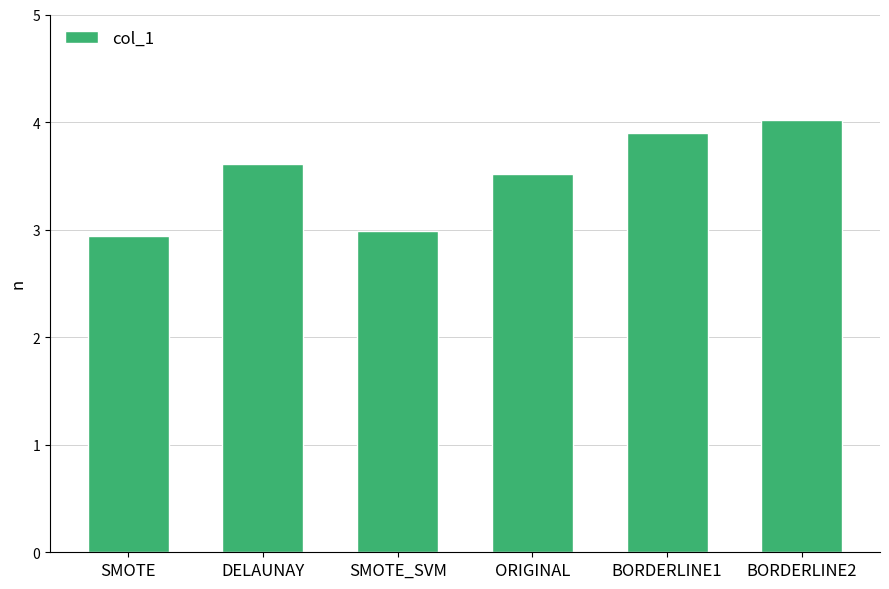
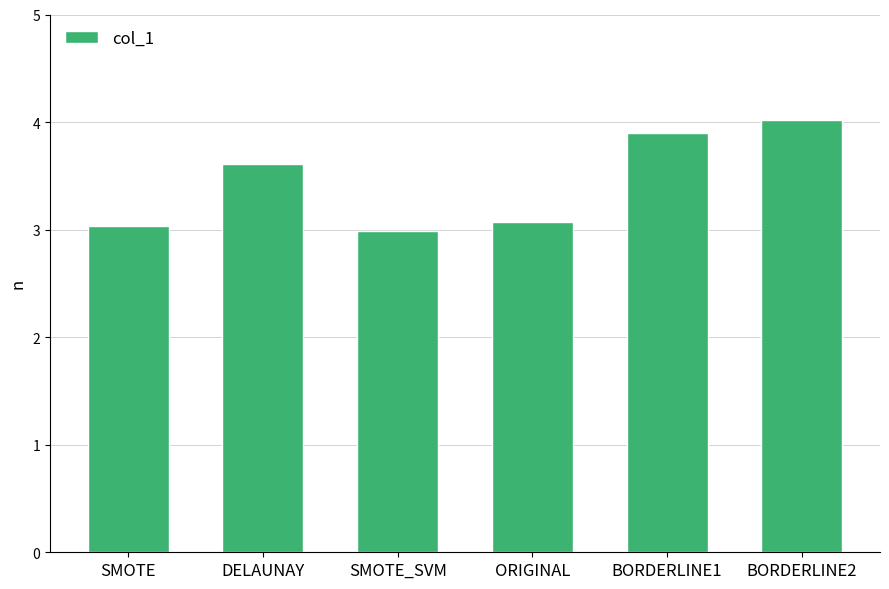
  {
-   "SMOTE": 2.94,
+   "SMOTE": 3.03,
    "DELAUNAY": 3.61,
    "SMOTE_SVM": 2.99,
-   "ORIGINAL": 3.52,
+   "ORIGINAL": 3.07,
    "BORDERLINE1": 3.90,
    "BORDERLINE2": 4.02
  }
